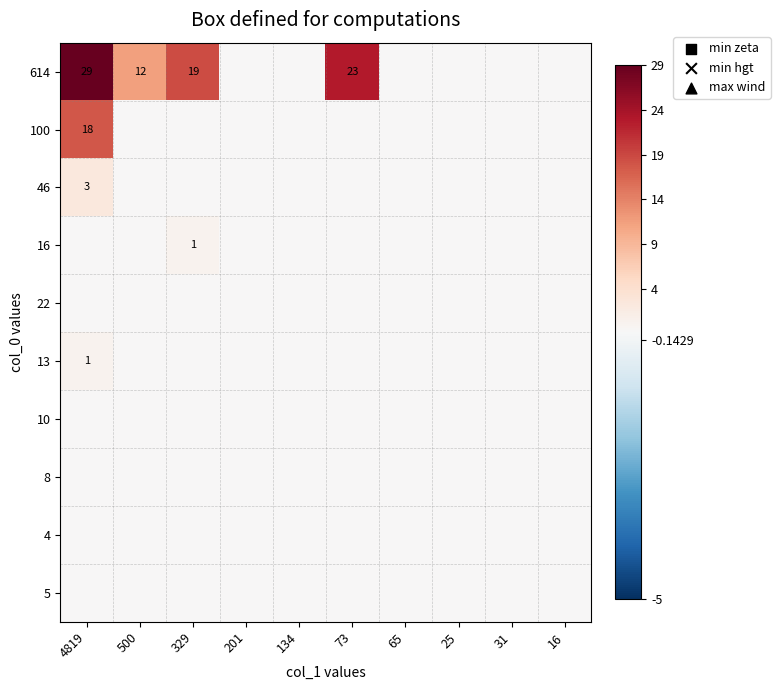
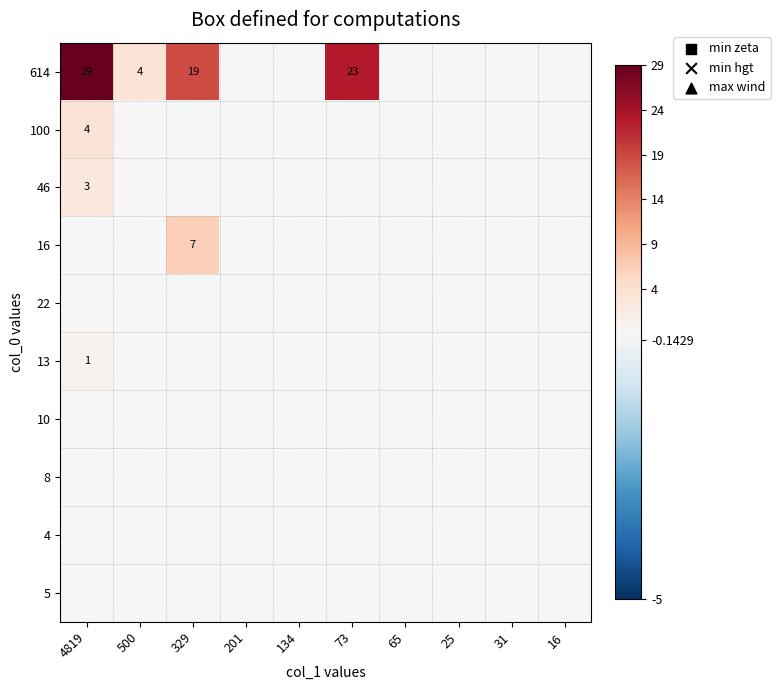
  {
    "614": {
      "4819": 29,
-     "500": 12,
+     "500": 4,
      "329": 19,
      "73": 23
    },
    "100": {
-     "4819": 18
+     "4819": 4
    },
    "46": {
      "4819": 3
    },
    "16": {
-     "329": 1
+     "329": 7
    },
    "13": {
      "4819": 1
    }
  }
